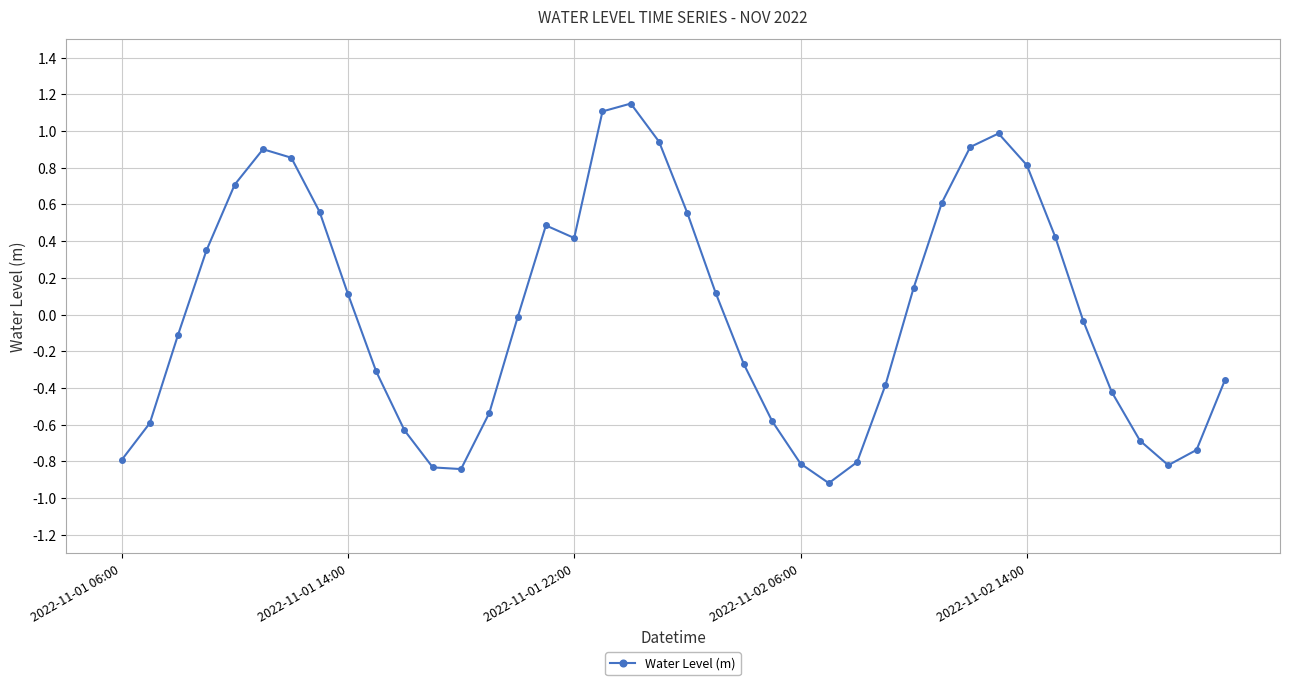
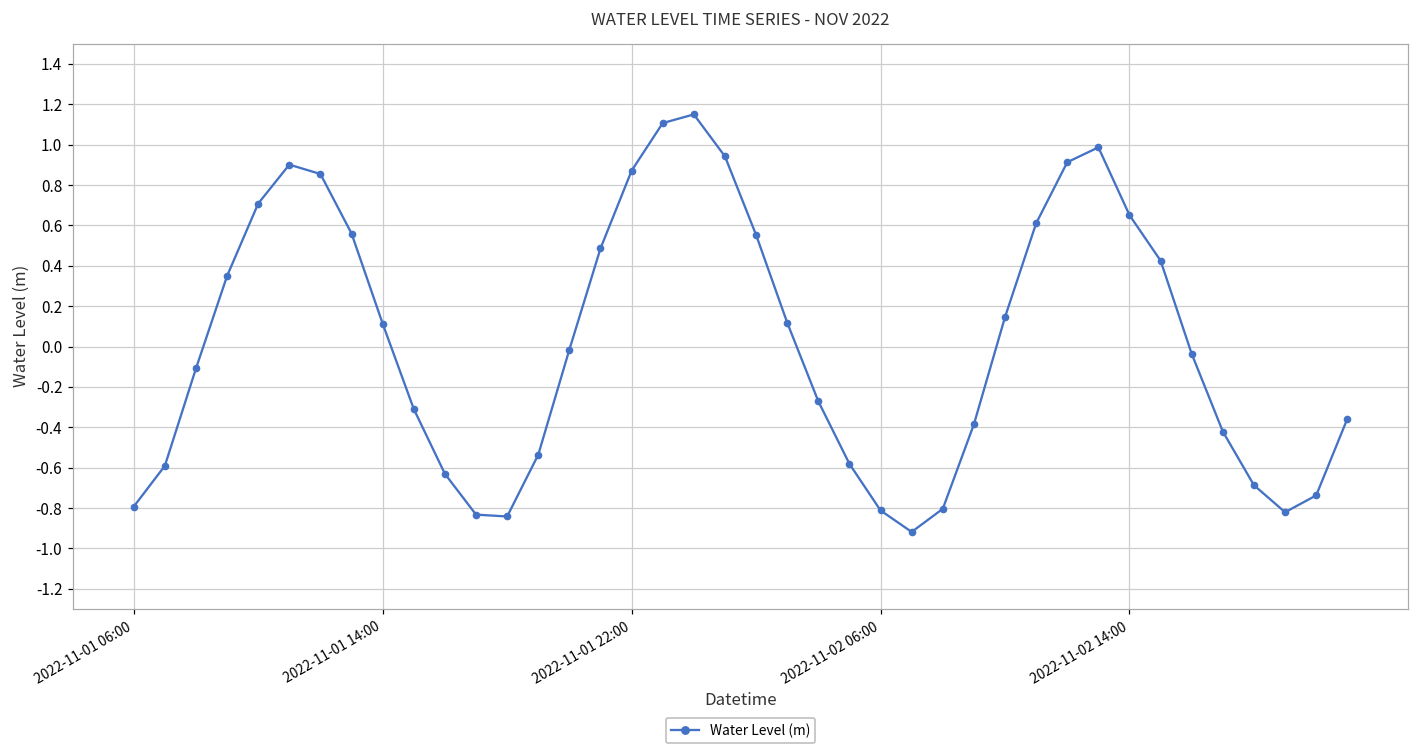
  {
    "2022-11-01 06:00": -0.79,
    "2022-11-01 14:00": 0.11,
-   "2022-11-01 22:00": 0.42,
+   "2022-11-01 22:00": 0.87,
    "2022-11-02 06:00": -0.81,
-   "2022-11-02 14:00": 0.81
+   "2022-11-02 14:00": 0.65
  }
